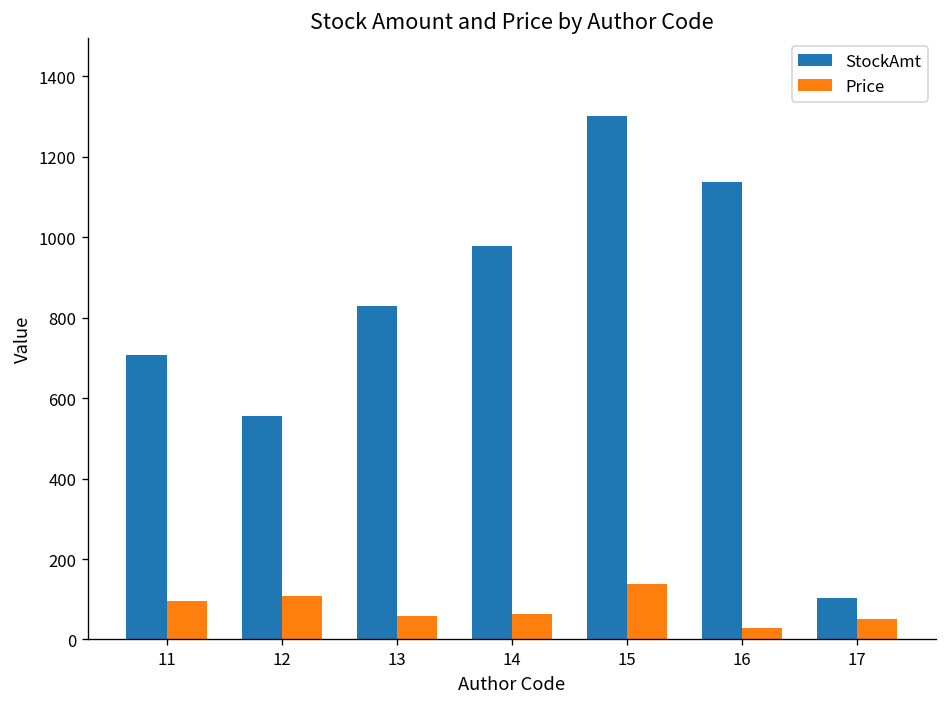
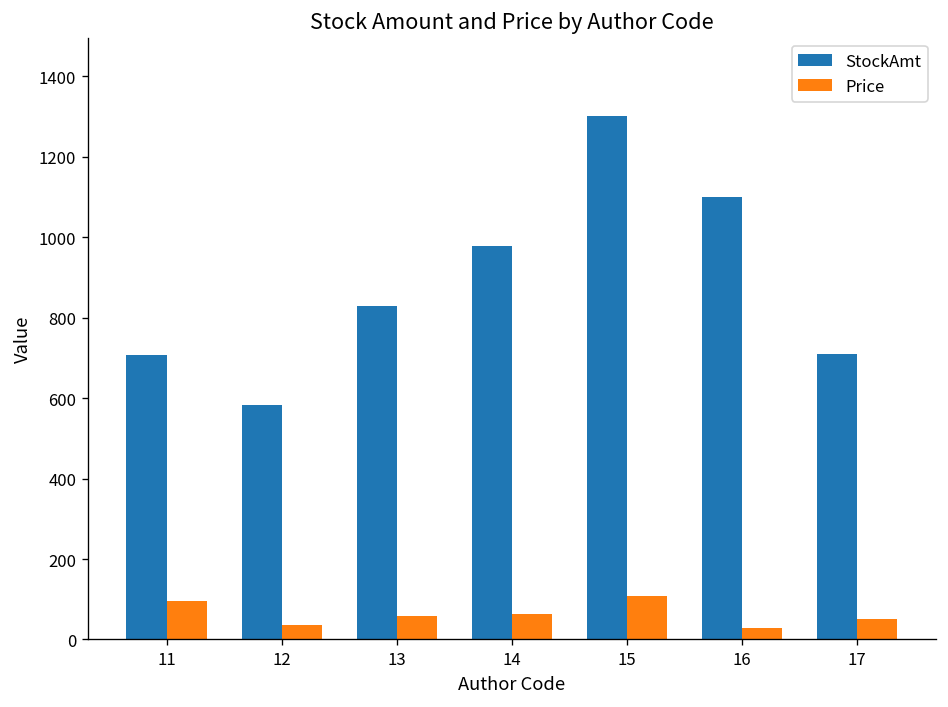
  {
    "StockAmt": {
      "11": 710,
-     "12": 560,
+     "12": 580,
      "13": 830,
      "14": 980,
      "15": 1300,
-     "16": 1140,
-     "17": 100
+     "16": 1100,
+     "17": 710
    },
    "Price": {
      "11": 100,
-     "12": 110,
+     "12": 40,
      "13": 60,
      "14": 60,
-     "15": 140,
+     "15": 110,
      "16": 30,
      "17": 50
    }
  }
